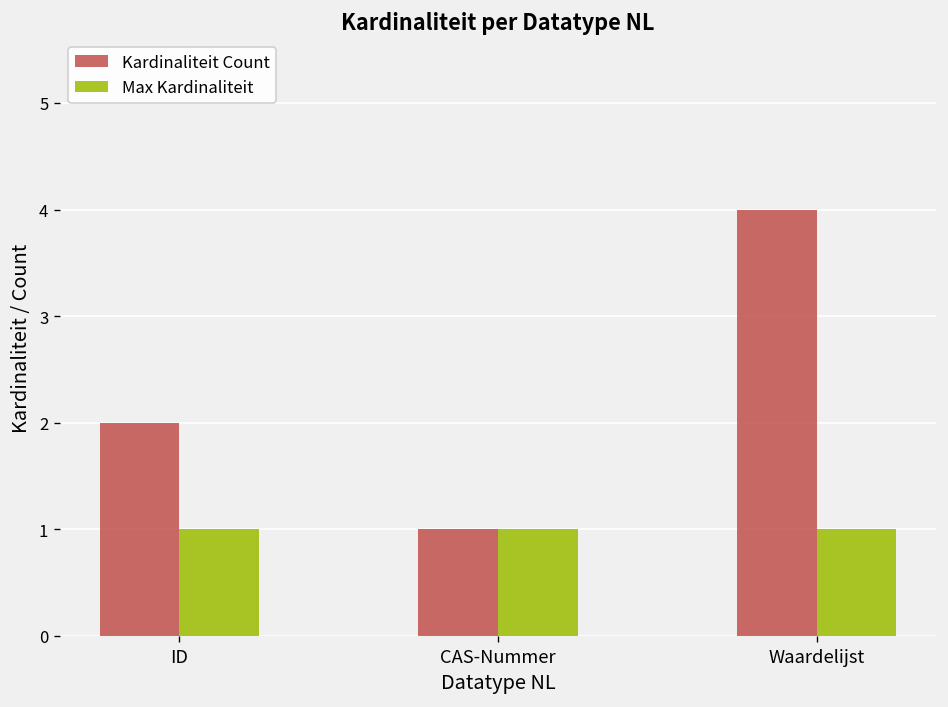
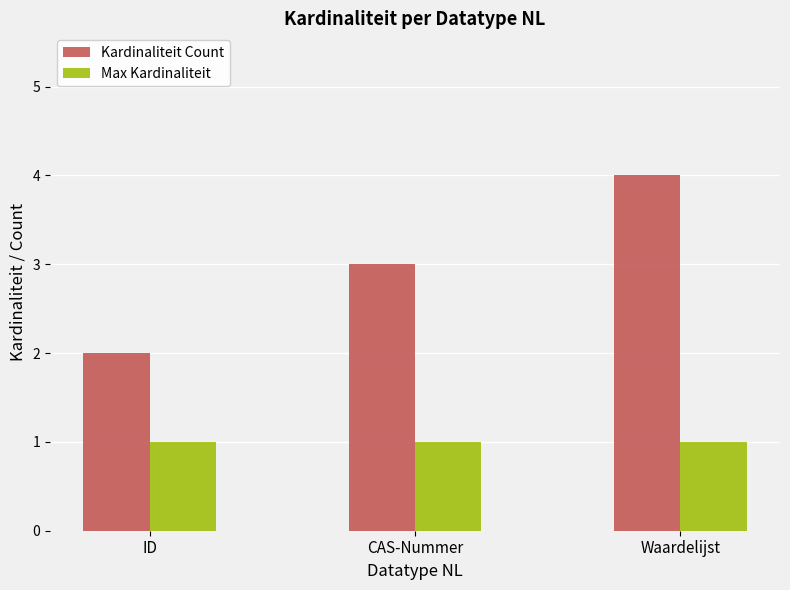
  {
    "Kardinaliteit Count": {
      "ID": 2,
-     "CAS-Nummer": 1,
+     "CAS-Nummer": 3,
      "Waardelijst": 4
    },
    "Max Kardinaliteit": {
      "ID": 1,
      "CAS-Nummer": 1,
      "Waardelijst": 1
    }
  }
